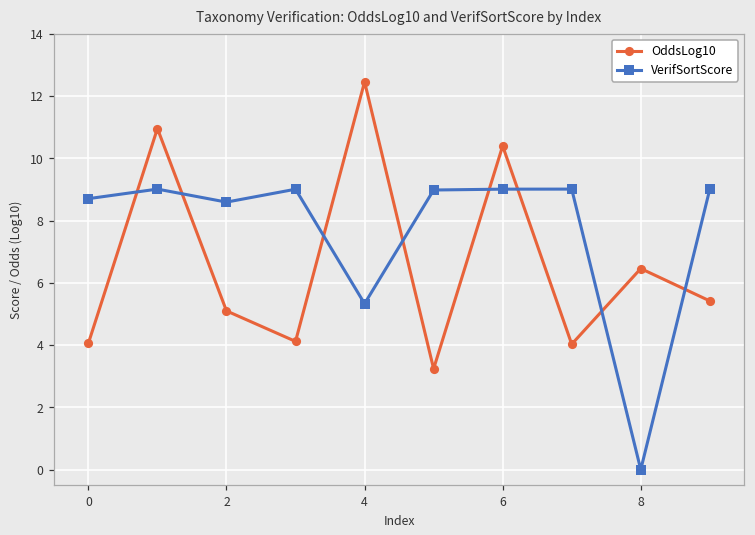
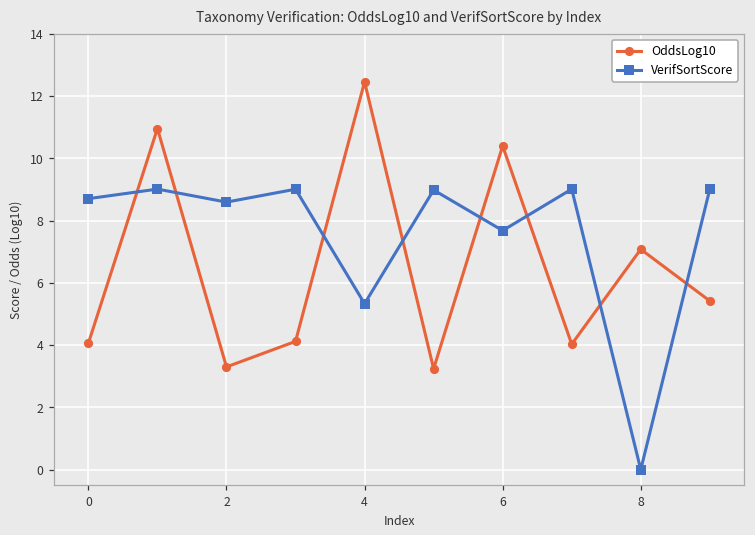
  {
    "OddsLog10": {
      "0": 4.1,
-     "2": 5.1,
+     "2": 3.3,
      "4": 12.5,
      "6": 10.4,
-     "8": 6.5
+     "8": 7.1
    },
    "VerifSortScore": {
      "0": 8.7,
      "2": 8.6,
      "4": 5.3,
-     "6": 9.0,
+     "6": 7.7,
      "8": 0.0
    }
  }
